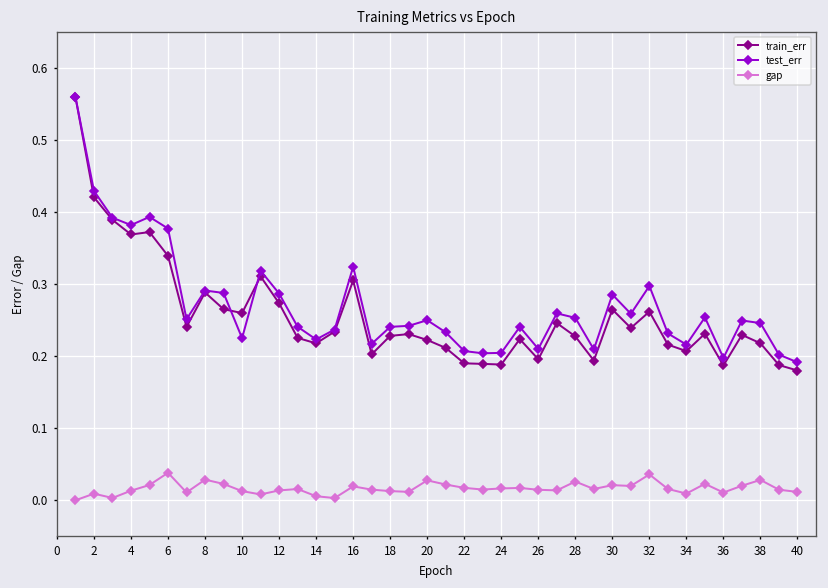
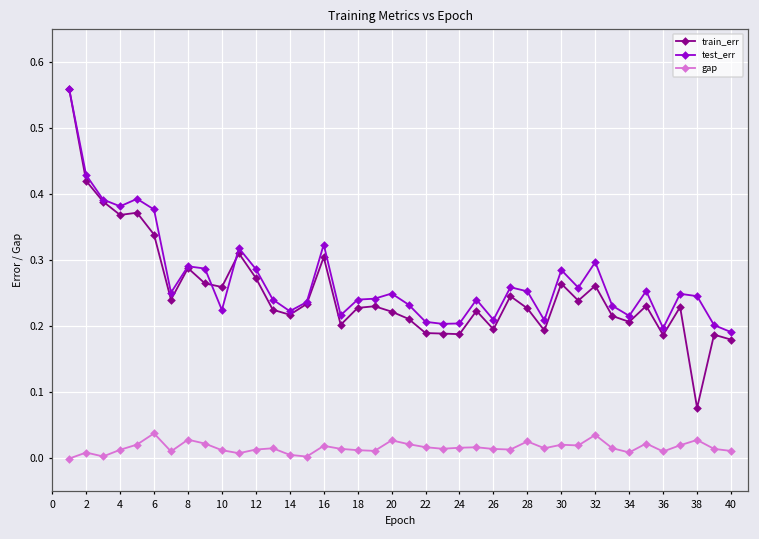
  {
    "train_err": {
      "2": 0.42,
      "4": 0.37,
      "6": 0.34,
      "10": 0.26,
      "12": 0.27,
      "14": 0.22,
      "16": 0.30,
      "18": 0.23,
      "20": 0.22,
      "22": 0.19,
      "24": 0.19,
      "26": 0.20,
      "28": 0.23,
      "30": 0.26,
      "32": 0.26,
      "34": 0.21,
      "36": 0.19,
-     "38": 0.22,
+     "38": 0.08,
      "40": 0.18
    },
    "test_err": {
      "2": 0.43,
      "4": 0.38,
      "6": 0.38,
      "10": 0.22,
      "12": 0.29,
      "14": 0.22,
      "16": 0.32,
      "18": 0.24,
      "20": 0.25,
      "22": 0.21,
      "24": 0.20,
      "26": 0.21,
      "28": 0.25,
      "30": 0.29,
      "32": 0.30,
      "34": 0.22,
      "36": 0.20,
      "38": 0.25,
      "40": 0.19
    },
    "gap": {
      "2": 0.01,
      "4": 0.01,
      "6": 0.04,
      "8": 0.03,
      "10": 0.01,
      "12": 0.01,
      "14": 0.01,
      "16": 0.02,
      "18": 0.01,
      "20": 0.03,
      "22": 0.02,
      "24": 0.02,
      "26": 0.01,
      "28": 0.03,
      "30": 0.02,
      "32": 0.04,
      "34": 0.01,
      "36": 0.01,
      "38": 0.03,
      "40": 0.01
    }
  }
